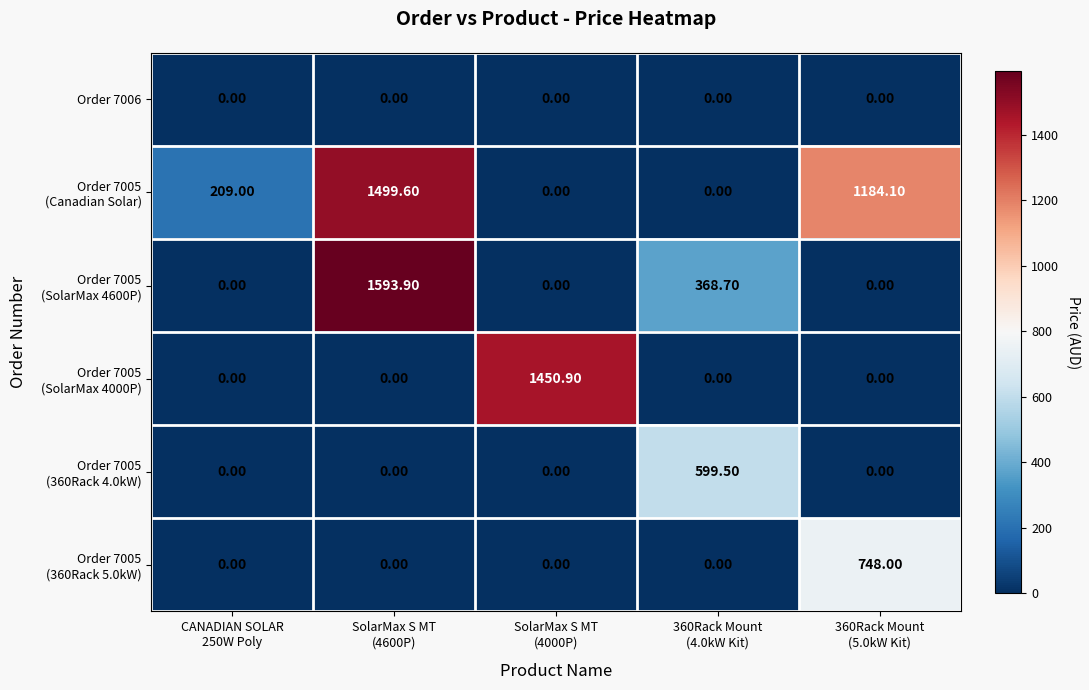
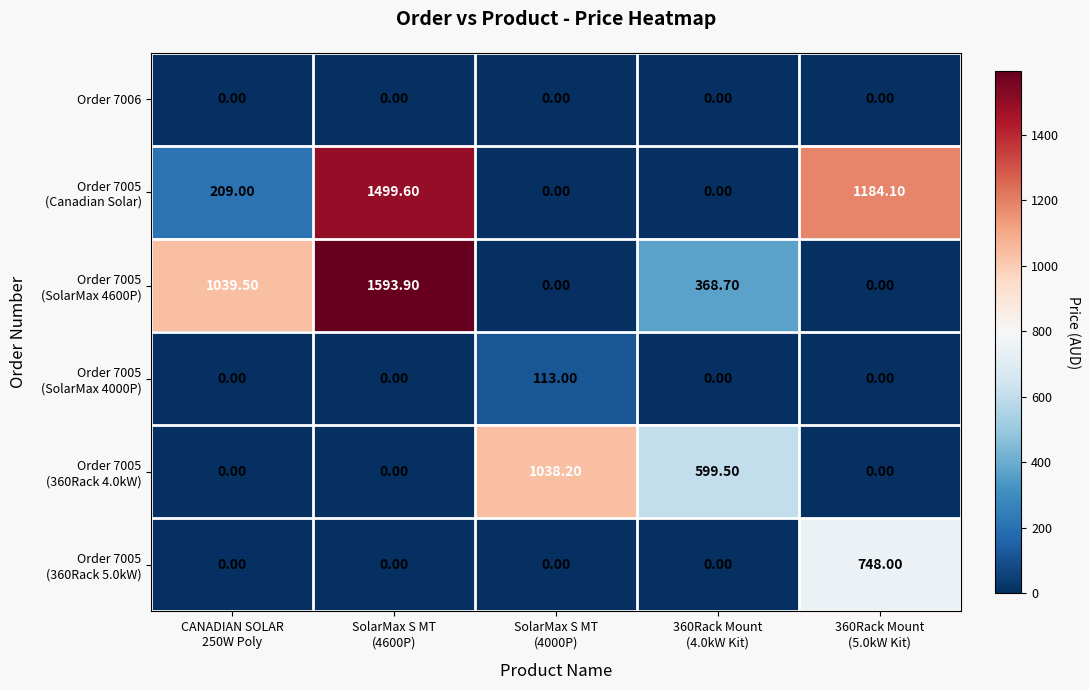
  {
    "Order 7006": {
      "CANADIAN SOLAR 250W Poly": 0.00,
      "SolarMax S MT (4600P)": 0.00,
      "SolarMax S MT (4000P)": 0.00,
      "360Rack Mount (4.0kW Kit)": 0.00,
      "360Rack Mount (5.0kW Kit)": 0.00
    },
    "Order 7005 (Canadian Solar)": {
      "CANADIAN SOLAR 250W Poly": 209.00,
      "SolarMax S MT (4600P)": 1499.60,
      "SolarMax S MT (4000P)": 0.00,
      "360Rack Mount (4.0kW Kit)": 0.00,
      "360Rack Mount (5.0kW Kit)": 1184.10
    },
    "Order 7005 (SolarMax 4600P)": {
-     "CANADIAN SOLAR 250W Poly": 0.00,
+     "CANADIAN SOLAR 250W Poly": 1039.50,
      "SolarMax S MT (4600P)": 1593.90,
      "SolarMax S MT (4000P)": 0.00,
      "360Rack Mount (4.0kW Kit)": 368.70,
      "360Rack Mount (5.0kW Kit)": 0.00
    },
    "Order 7005 (SolarMax 4000P)": {
      "CANADIAN SOLAR 250W Poly": 0.00,
      "SolarMax S MT (4600P)": 0.00,
-     "SolarMax S MT (4000P)": 1450.90,
+     "SolarMax S MT (4000P)": 113.00,
      "360Rack Mount (4.0kW Kit)": 0.00,
      "360Rack Mount (5.0kW Kit)": 0.00
    },
    "Order 7005 (360Rack 4.0kW)": {
      "CANADIAN SOLAR 250W Poly": 0.00,
      "SolarMax S MT (4600P)": 0.00,
-     "SolarMax S MT (4000P)": 0.00,
+     "SolarMax S MT (4000P)": 1038.20,
      "360Rack Mount (4.0kW Kit)": 599.50,
      "360Rack Mount (5.0kW Kit)": 0.00
    },
    "Order 7005 (360Rack 5.0kW)": {
      "CANADIAN SOLAR 250W Poly": 0.00,
      "SolarMax S MT (4600P)": 0.00,
      "SolarMax S MT (4000P)": 0.00,
      "360Rack Mount (4.0kW Kit)": 0.00,
      "360Rack Mount (5.0kW Kit)": 748.00
    }
  }
